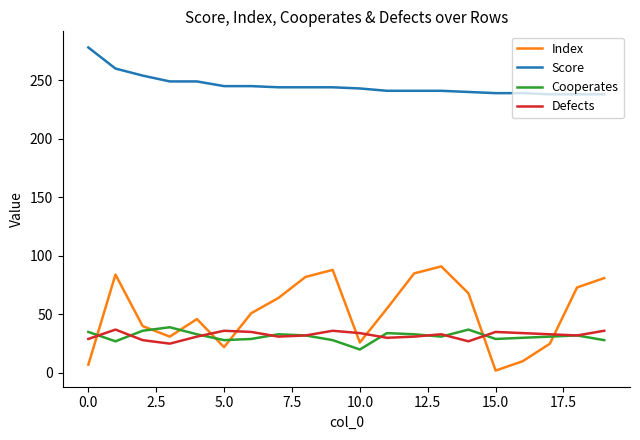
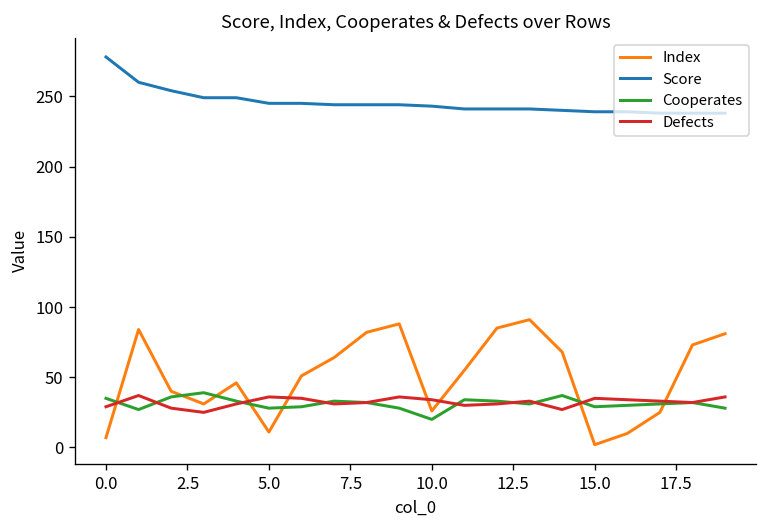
  {
    "Index": {
      "0.0": 7,
-     "5.0": 22,
+     "5.0": 11,
      "10.0": 26,
      "15.0": 2
    },
    "Score": {
      "0.0": 278,
      "5.0": 245,
      "10.0": 243,
      "15.0": 239
    },
    "Cooperates": {
      "0.0": 35,
      "5.0": 28,
      "10.0": 20,
      "15.0": 29
    },
    "Defects": {
      "0.0": 29,
      "5.0": 36,
      "10.0": 34,
      "15.0": 35
    }
  }
